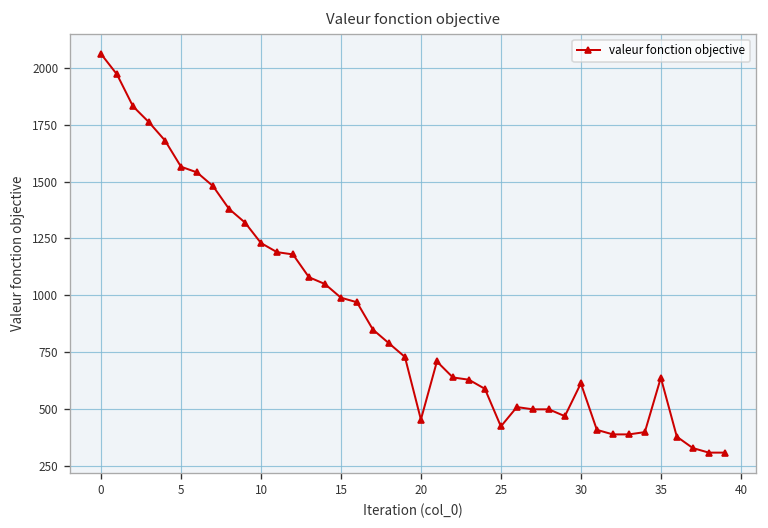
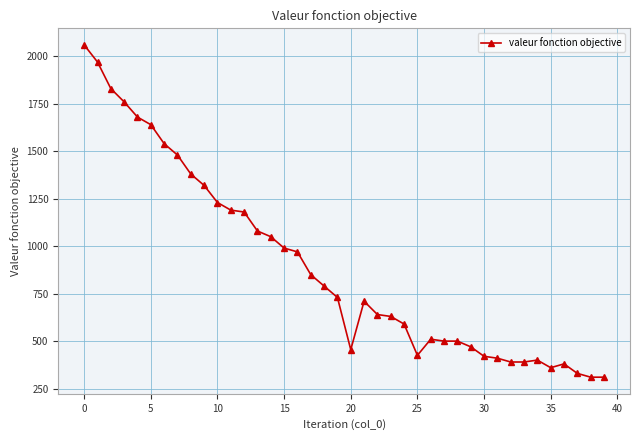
  {
    "0": 2060,
-   "5": 1570,
+   "5": 1640,
    "10": 1230,
    "15": 990,
    "20": 460,
    "25": 430,
-   "30": 610,
-   "35": 640
+   "30": 420,
+   "35": 360
  }
